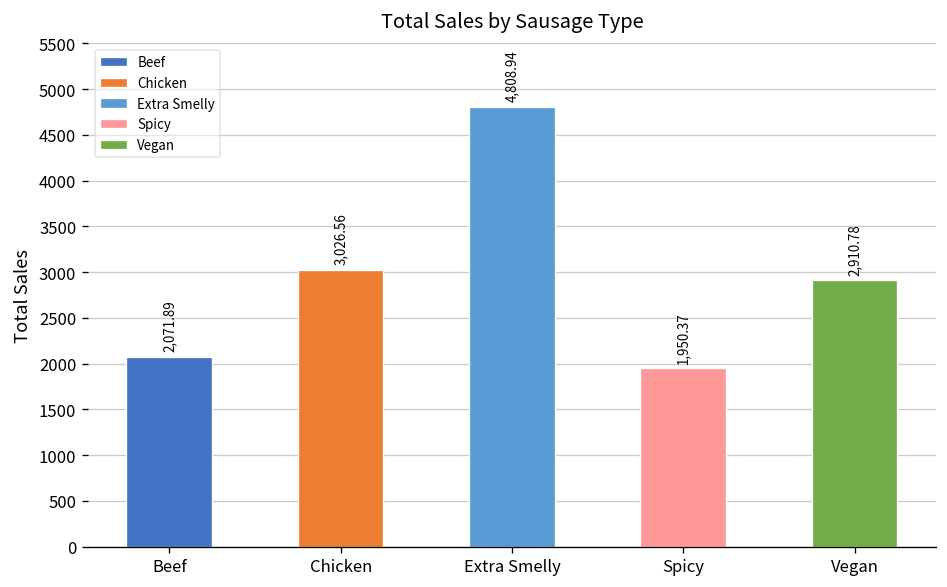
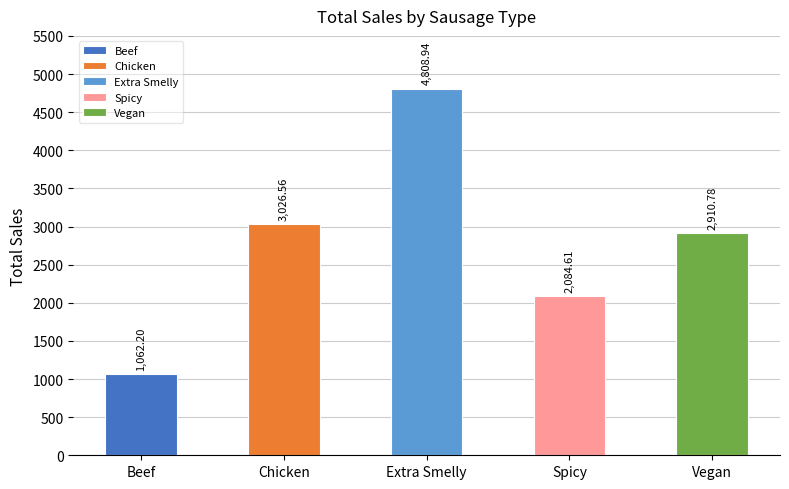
  {
-   "Beef": "2,071.89",
+   "Beef": "1,062.20",
    "Chicken": "3,026.56",
    "Extra Smelly": "4,808.94",
-   "Spicy": "1,950.37",
+   "Spicy": "2,084.61",
    "Vegan": "2,910.78"
  }
